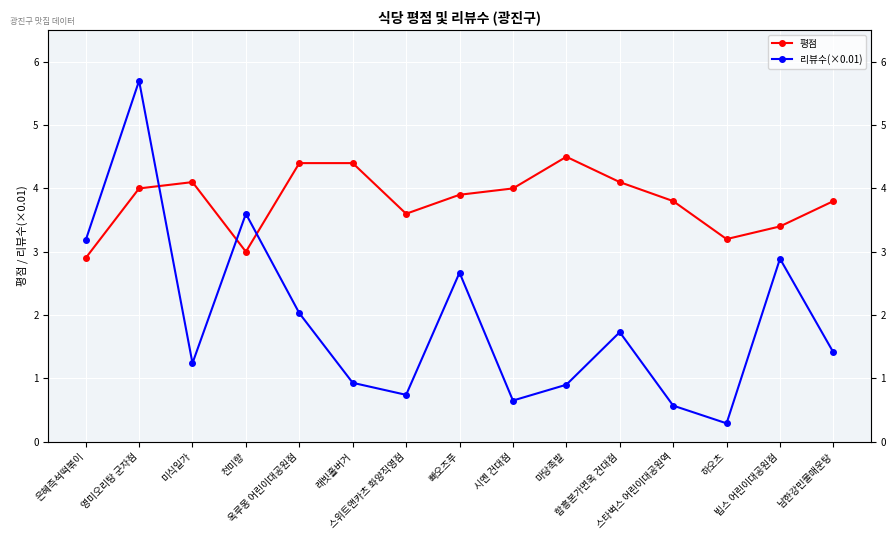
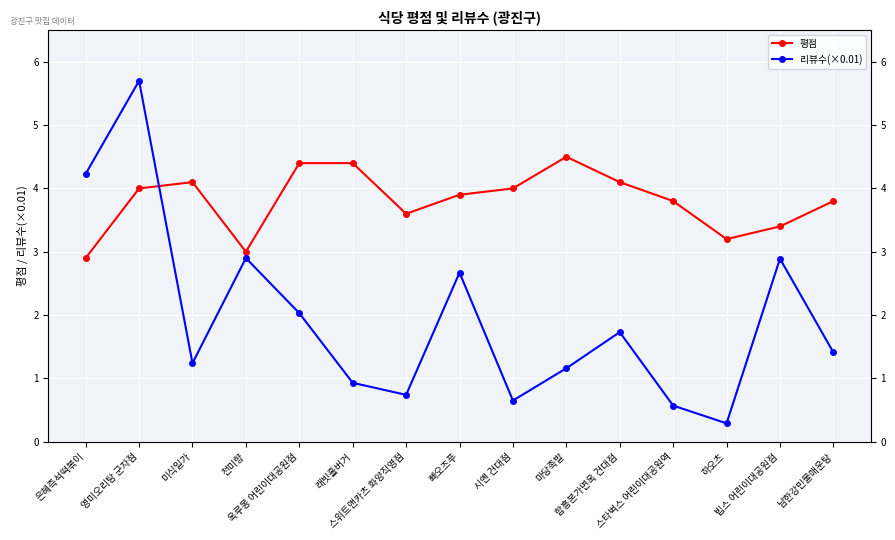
  {
    "평점": {
      "은혜즉석떡볶이": 2.9,
      "영미오리탕 군자점": 4.0,
      "미식일가": 4.1,
      "천미향": 3.0,
      "옥루몽 어린이대공원점": 4.4,
      "래빗홀버거": 4.4,
      "스위트앤카츠 화양직영점": 3.6,
      "빠오즈푸": 3.9,
      "시옌 건대점": 4.0,
      "마당족발": 4.5,
      "함흥본가면옥 건대점": 4.1,
      "스타벅스 어린이대공원역": 3.8,
      "하오츠": 3.2,
      "빕스 어린이대공원점": 3.4,
      "남한강민물매운탕": 3.8
    },
    "리뷰수(×0.01)": {
-     "은혜즉석떡볶이": 3.2,
+     "은혜즉석떡볶이": 4.2,
      "영미오리탕 군자점": 5.7,
      "미식일가": 1.2,
-     "천미향": 3.6,
+     "천미향": 2.9,
      "옥루몽 어린이대공원점": 2.0,
      "래빗홀버거": 0.9,
      "스위트앤카츠 화양직영점": 0.7,
      "빠오즈푸": 2.7,
      "시옌 건대점": 0.7,
-     "마당족발": 0.9,
+     "마당족발": 1.2,
      "함흥본가면옥 건대점": 1.7,
      "스타벅스 어린이대공원역": 0.6,
      "하오츠": 0.3,
      "빕스 어린이대공원점": 2.9,
      "남한강민물매운탕": 1.4
    }
  }
